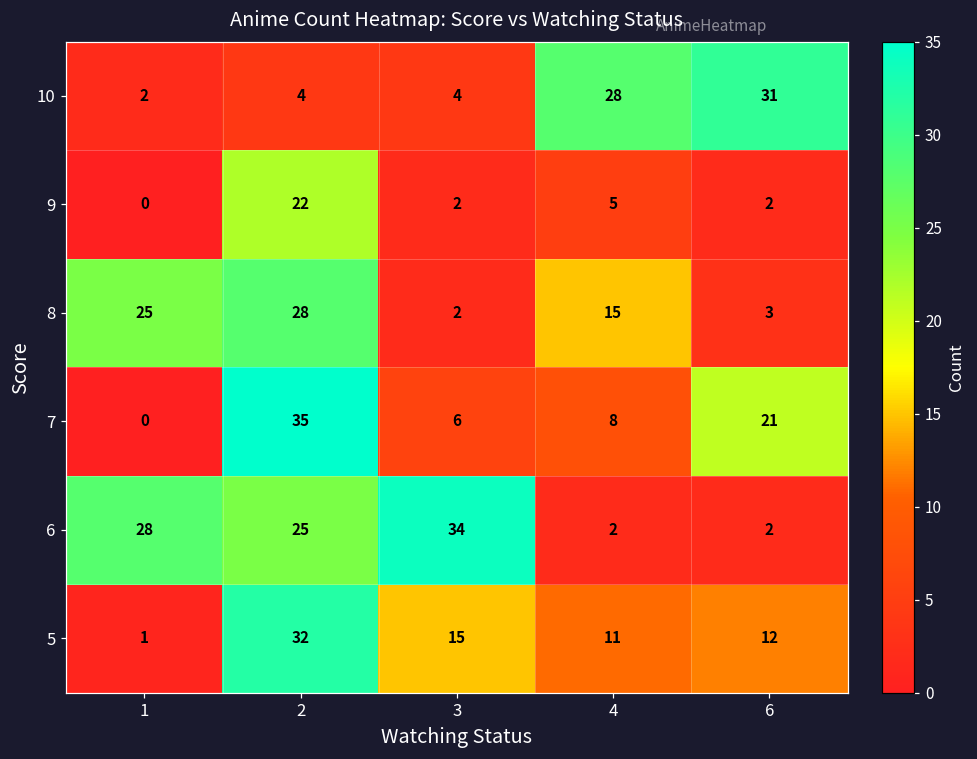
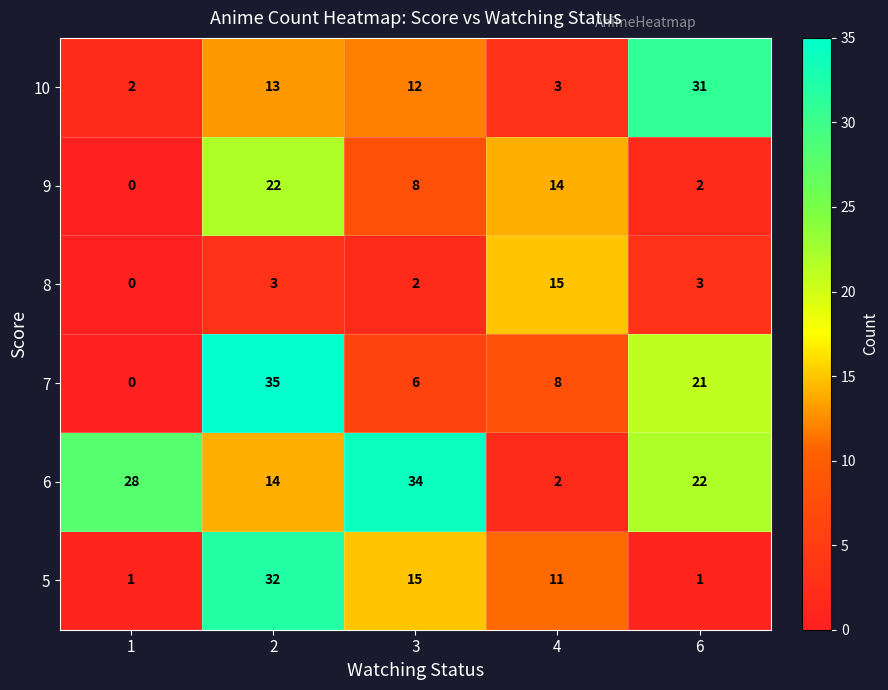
  {
    "10": {
      "1": 2,
-     "2": 4,
-     "3": 4,
-     "4": 28,
+     "2": 13,
+     "3": 12,
+     "4": 3,
      "6": 31
    },
    "9": {
      "1": 0,
      "2": 22,
-     "3": 2,
-     "4": 5,
+     "3": 8,
+     "4": 14,
      "6": 2
    },
    "8": {
-     "1": 25,
-     "2": 28,
+     "1": 0,
+     "2": 3,
      "3": 2,
      "4": 15,
      "6": 3
    },
    "7": {
      "1": 0,
      "2": 35,
      "3": 6,
      "4": 8,
      "6": 21
    },
    "6": {
      "1": 28,
-     "2": 25,
+     "2": 14,
      "3": 34,
      "4": 2,
-     "6": 2
+     "6": 22
    },
    "5": {
      "1": 1,
      "2": 32,
      "3": 15,
      "4": 11,
-     "6": 12
+     "6": 1
    }
  }
